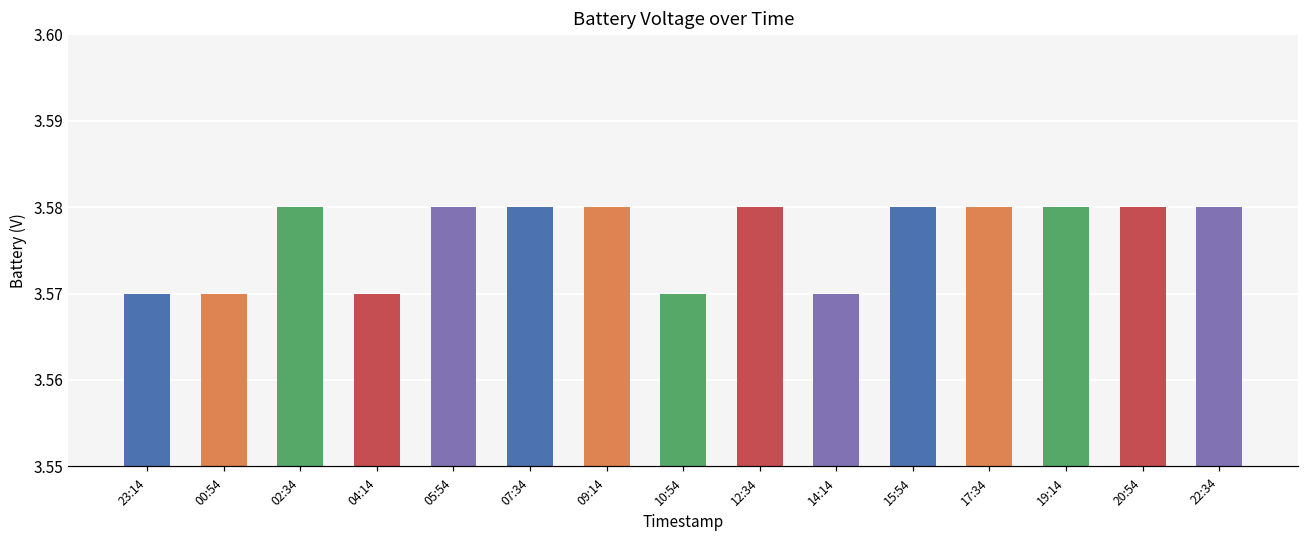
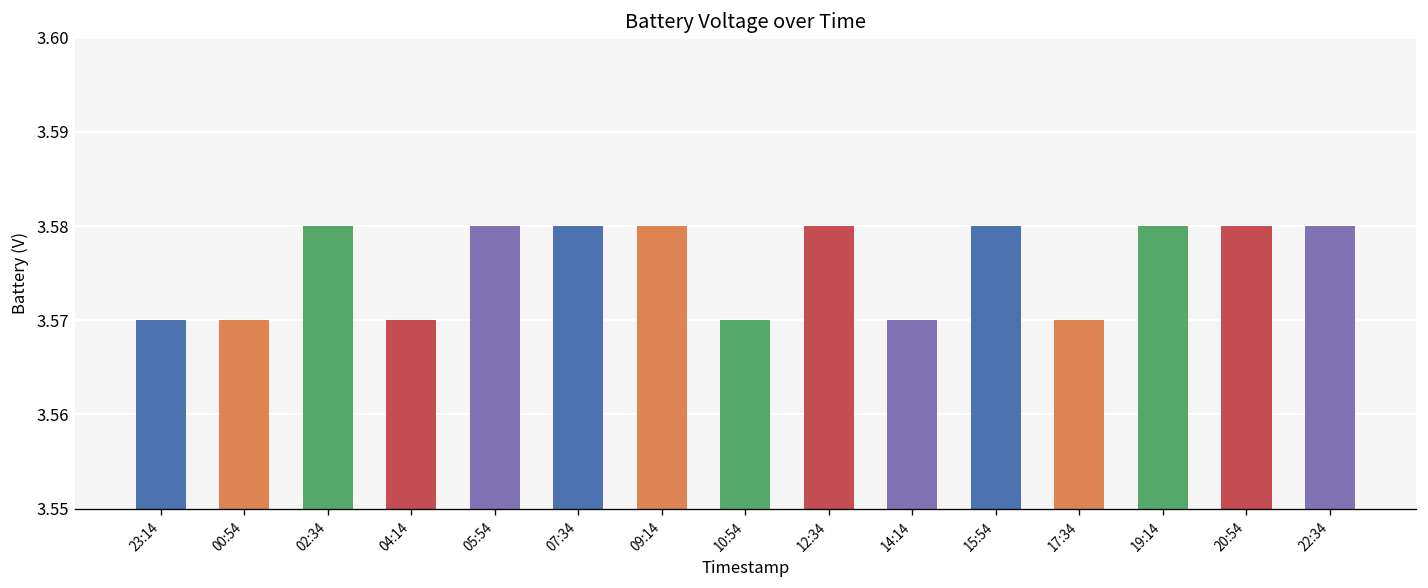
  {
    "23:14": 3.57,
    "00:54": 3.57,
    "02:34": 3.58,
    "04:14": 3.57,
    "05:54": 3.58,
    "07:34": 3.58,
    "09:14": 3.58,
    "10:54": 3.57,
    "12:34": 3.58,
    "14:14": 3.57,
    "15:54": 3.58,
-   "17:34": 3.58,
+   "17:34": 3.57,
    "19:14": 3.58,
    "20:54": 3.58,
    "22:34": 3.58
  }
